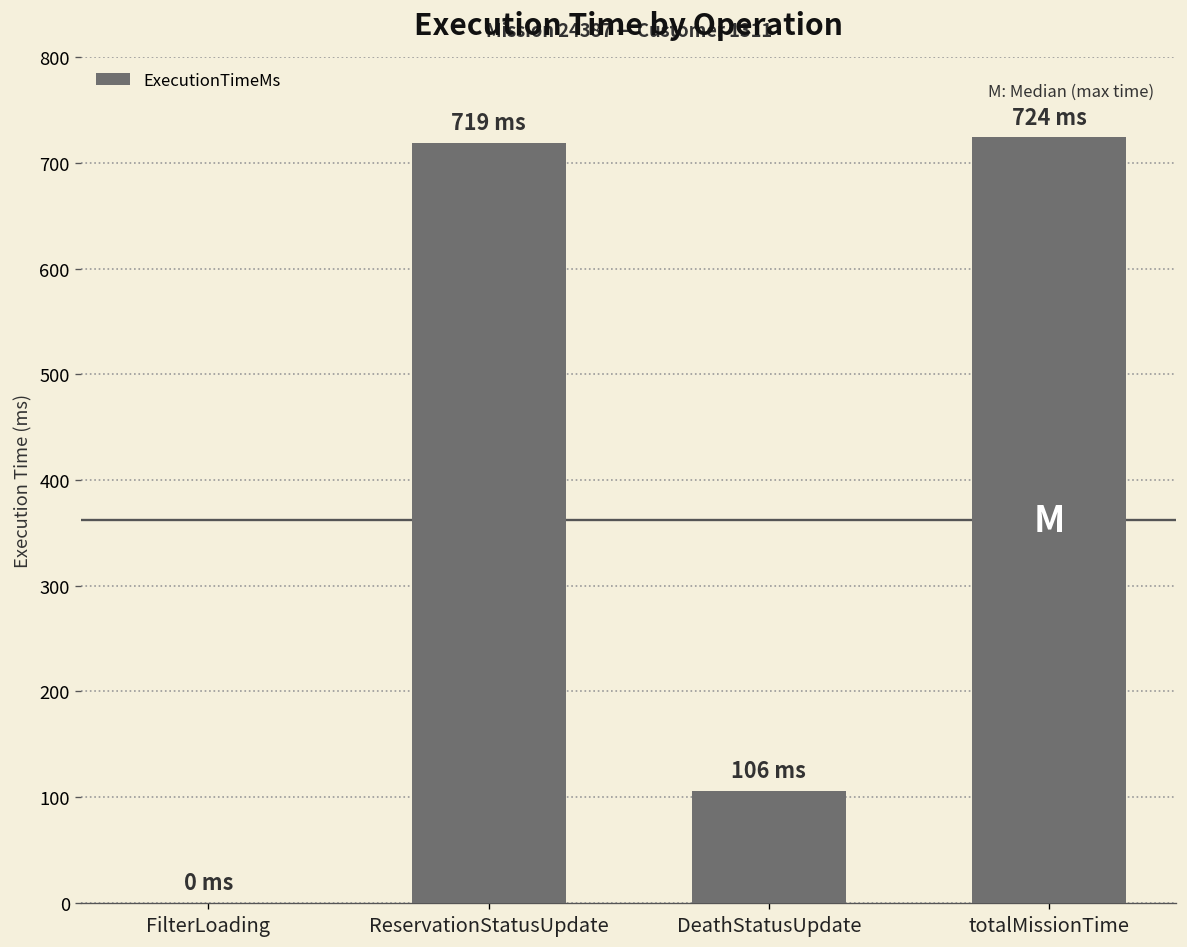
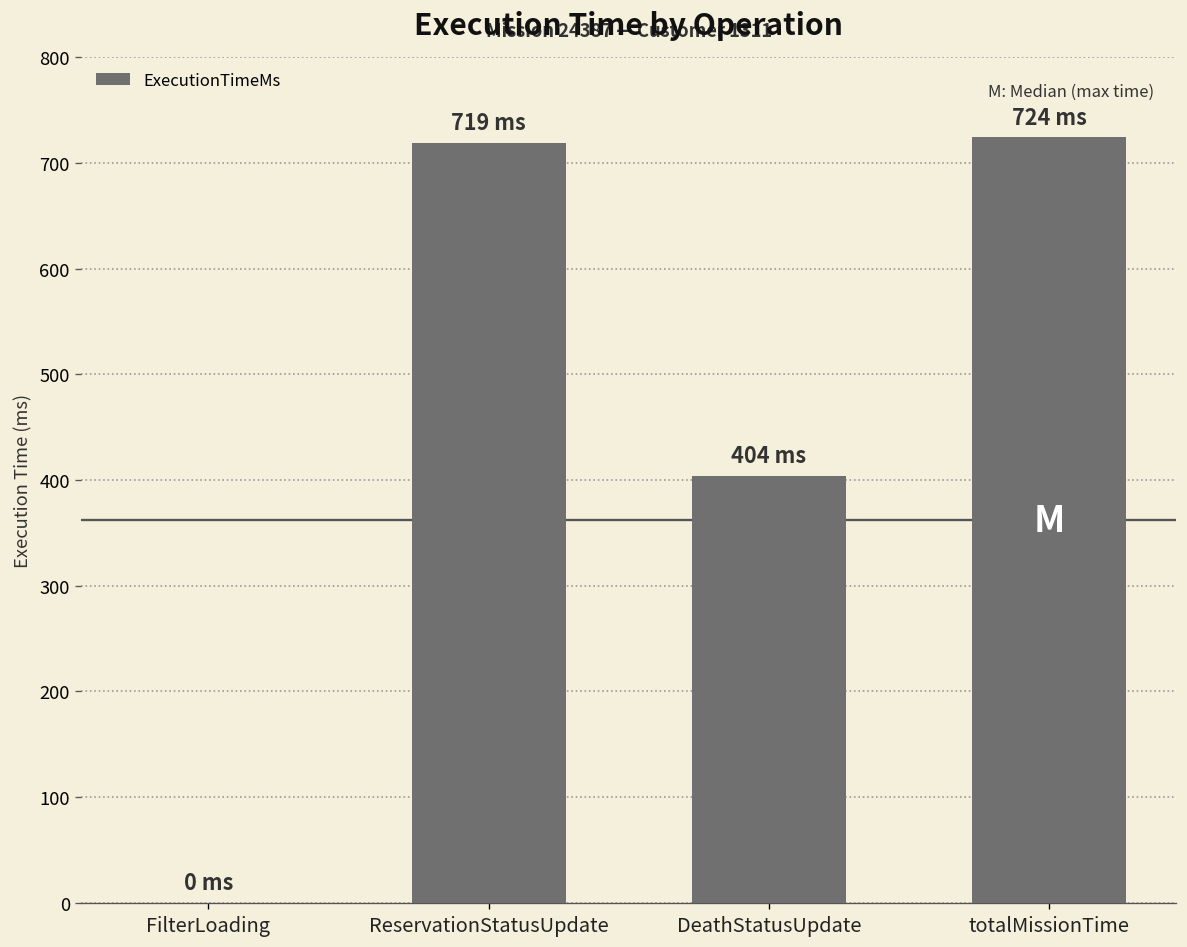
  {
    "FilterLoading": 0,
    "ReservationStatusUpdate": 719,
-   "DeathStatusUpdate": 106,
+   "DeathStatusUpdate": 404,
    "totalMissionTime": 724
  }
